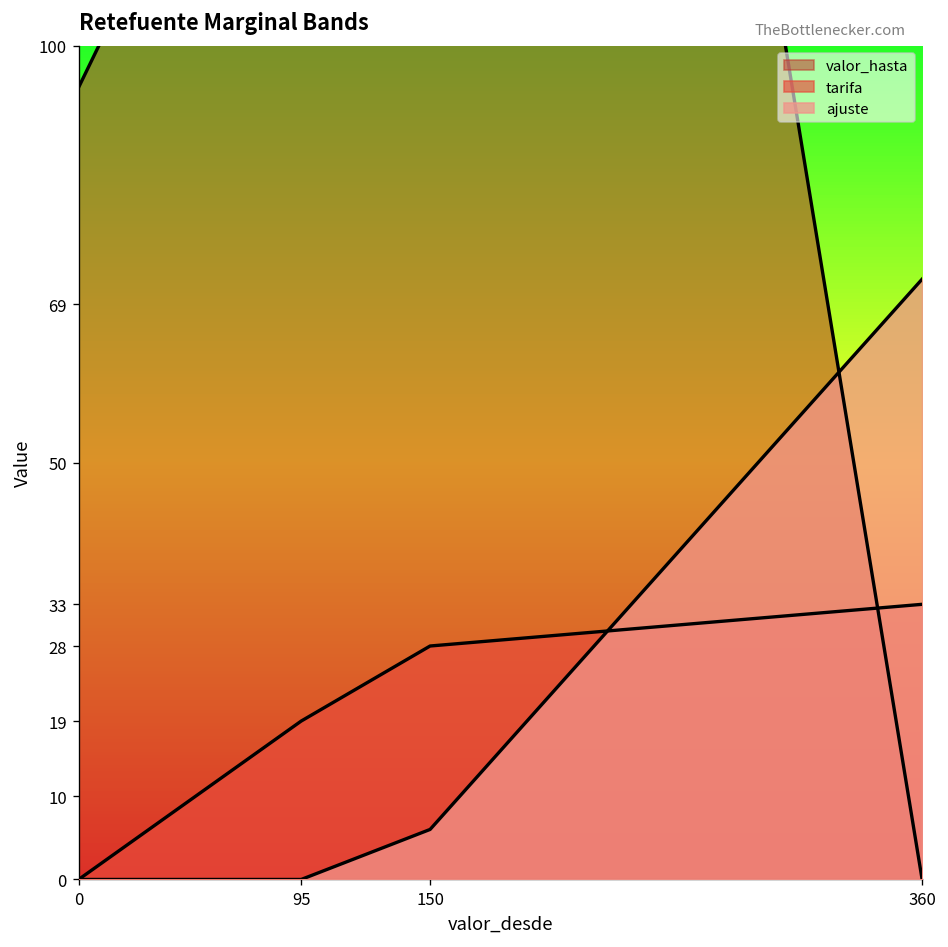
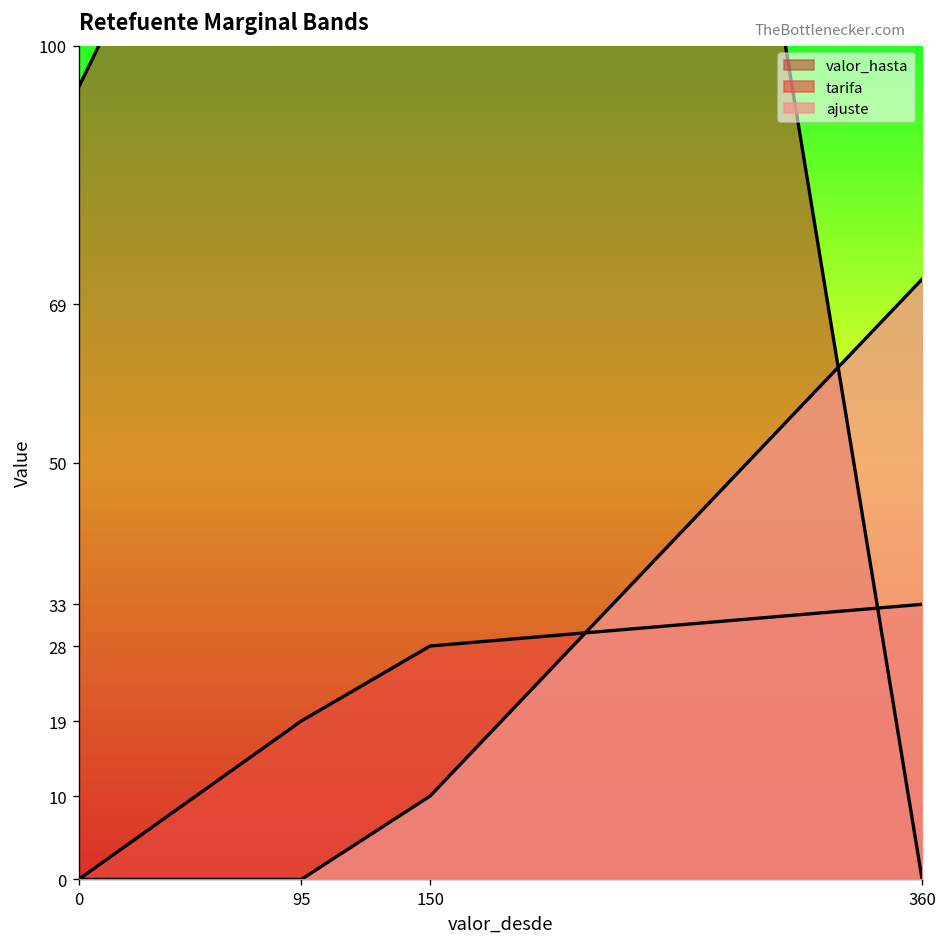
  {
    "ajuste": {
      "95": 0,
-     "150": 6,
+     "150": 10,
      "360": 72
    }
  }
